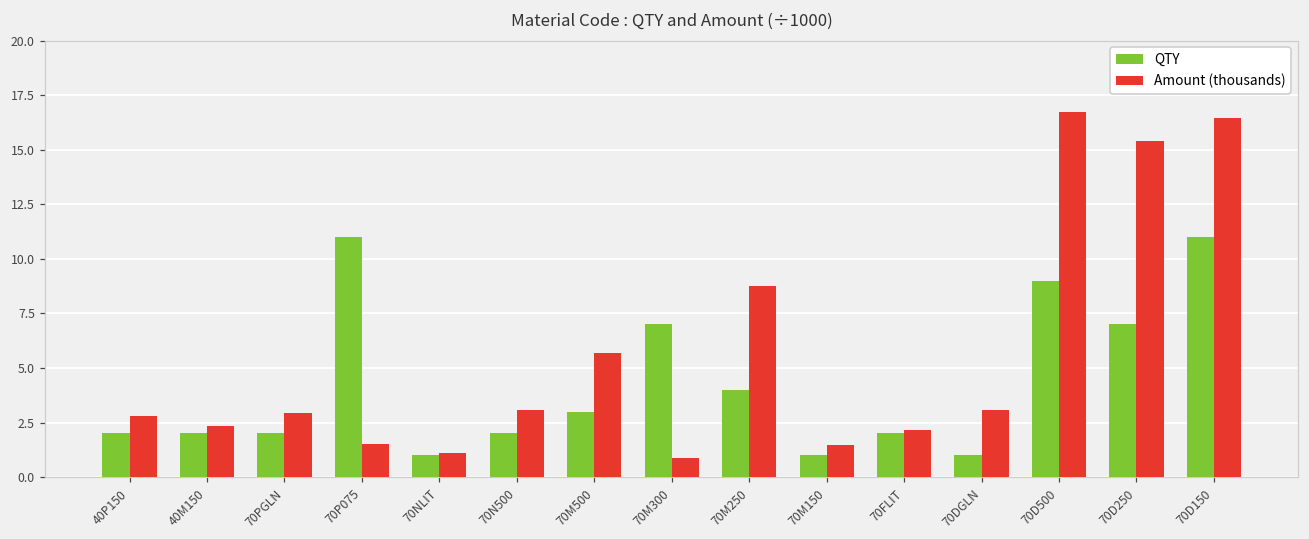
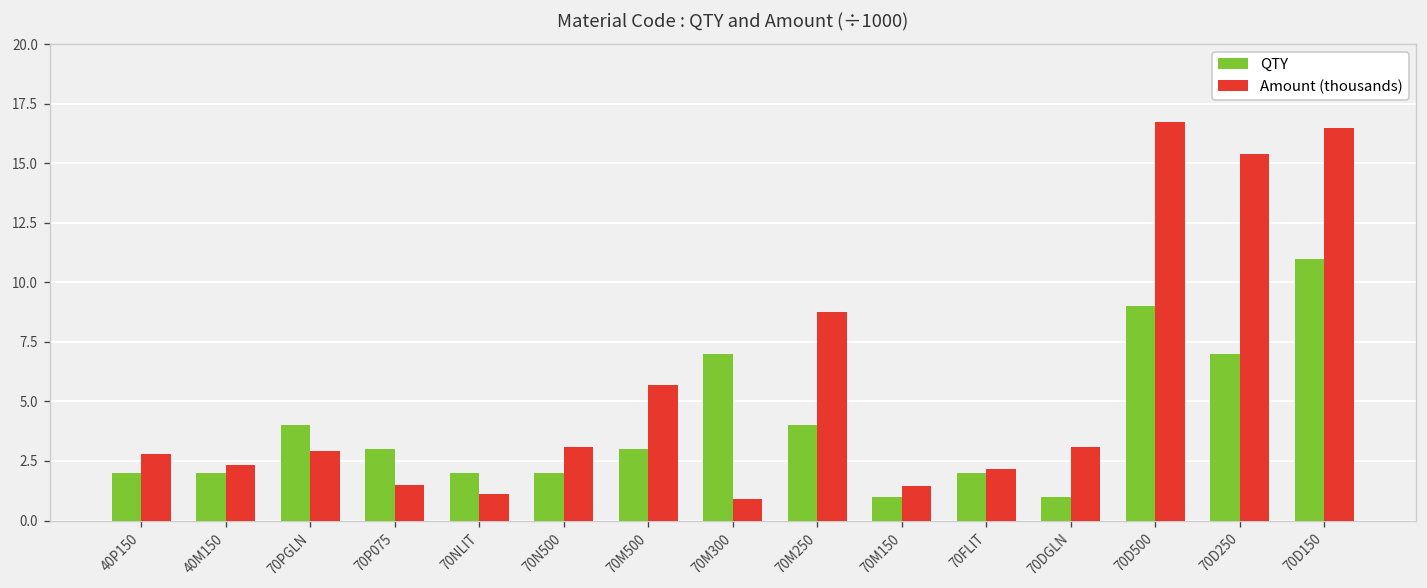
  {
    "QTY": {
      "40P150": 2,
      "40M150": 2,
-     "70PGLN": 2,
-     "70P075": 11,
-     "70NLIT": 1,
+     "70PGLN": 4,
+     "70P075": 3,
+     "70NLIT": 2,
      "70N500": 2,
      "70M500": 3,
      "70M300": 7,
      "70M250": 4,
      "70M150": 1,
      "70FLIT": 2,
      "70DGLN": 1,
      "70D500": 9,
      "70D250": 7,
      "70D150": 11
    },
    "Amount (thousands)": {
      "40P150": 2.8,
      "40M150": 2.3,
      "70PGLN": 3,
      "70P075": 1.5,
      "70NLIT": 1,
      "70N500": 3,
      "70M500": 5.7,
      "70M300": 1,
      "70M250": 8.7,
      "70M150": 1.5,
      "70FLIT": 2.2,
      "70DGLN": 3,
      "70D500": 16.7,
      "70D250": 15.4,
      "70D150": 16.5
    }
  }
